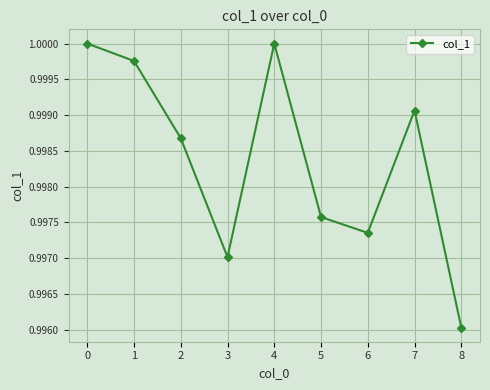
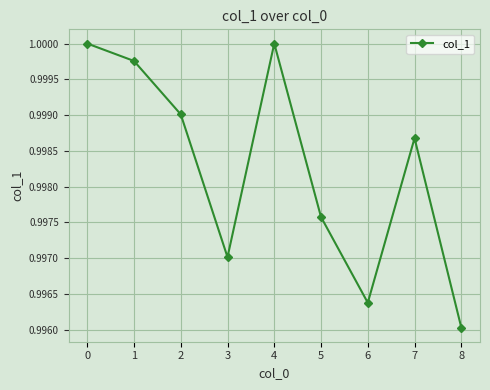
  {
    "0": 1.0000,
    "1": 0.9998,
-   "2": 0.9987,
+   "2": 0.9990,
    "3": 0.9970,
    "4": 1.0000,
    "5": 0.9976,
-   "6": 0.9974,
-   "7": 0.9991,
+   "6": 0.9964,
+   "7": 0.9987,
    "8": 0.9960
  }
